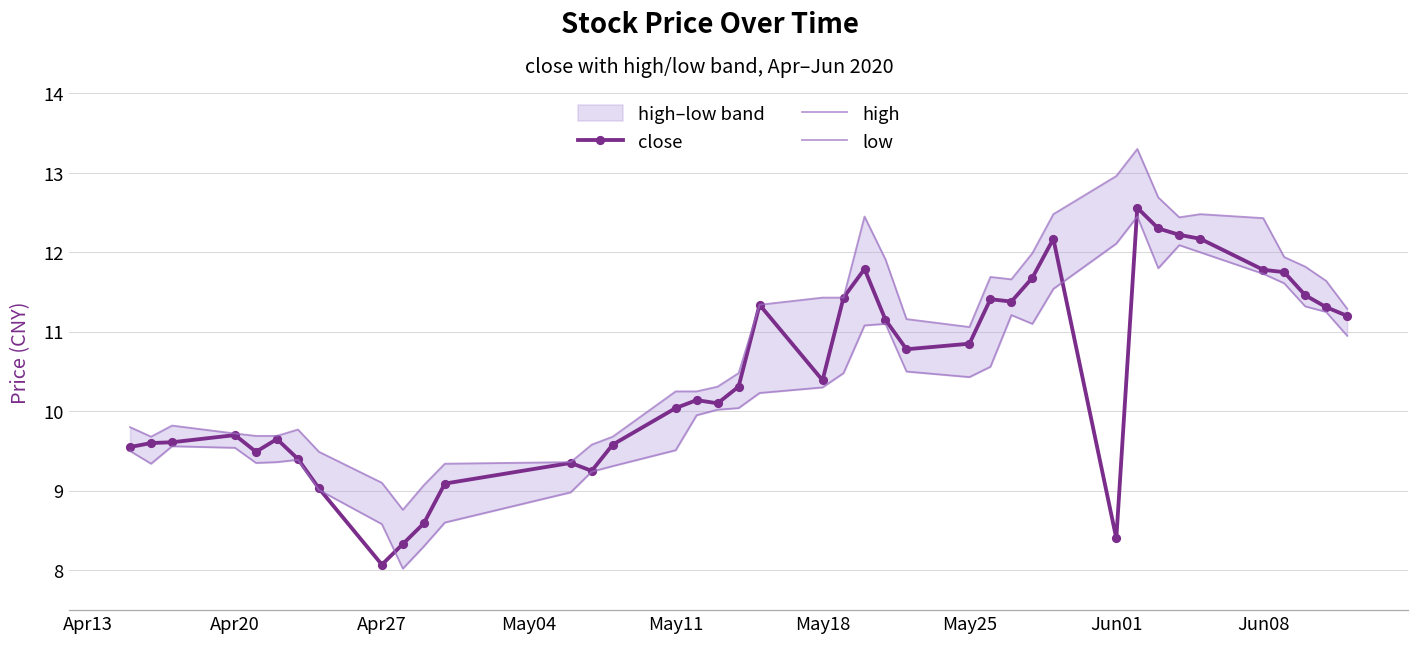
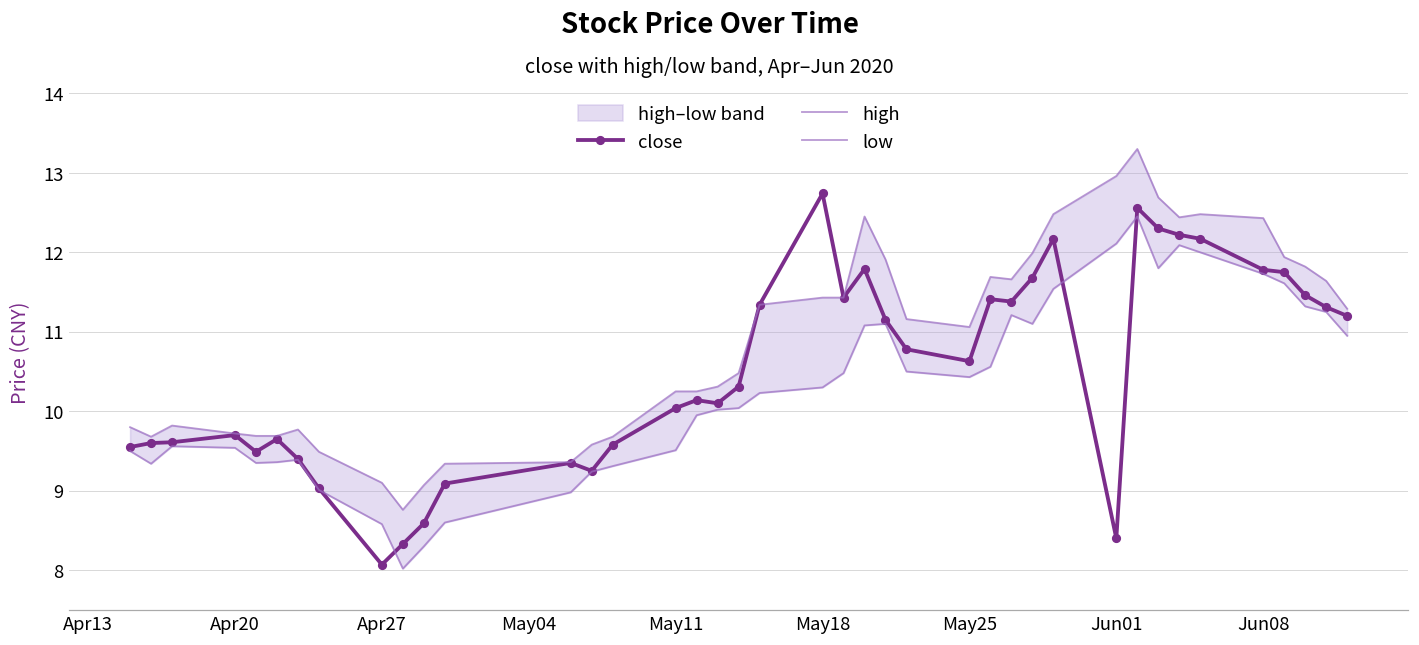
  {
    "close": {
      "Apr27": 8.1,
      "May11": 10.0,
-     "May18": 10.4,
-     "May25": 10.9,
+     "May18": 12.7,
+     "May25": 10.6,
      "Jun01": 8.4,
      "Jun08": 11.8
    }
  }
